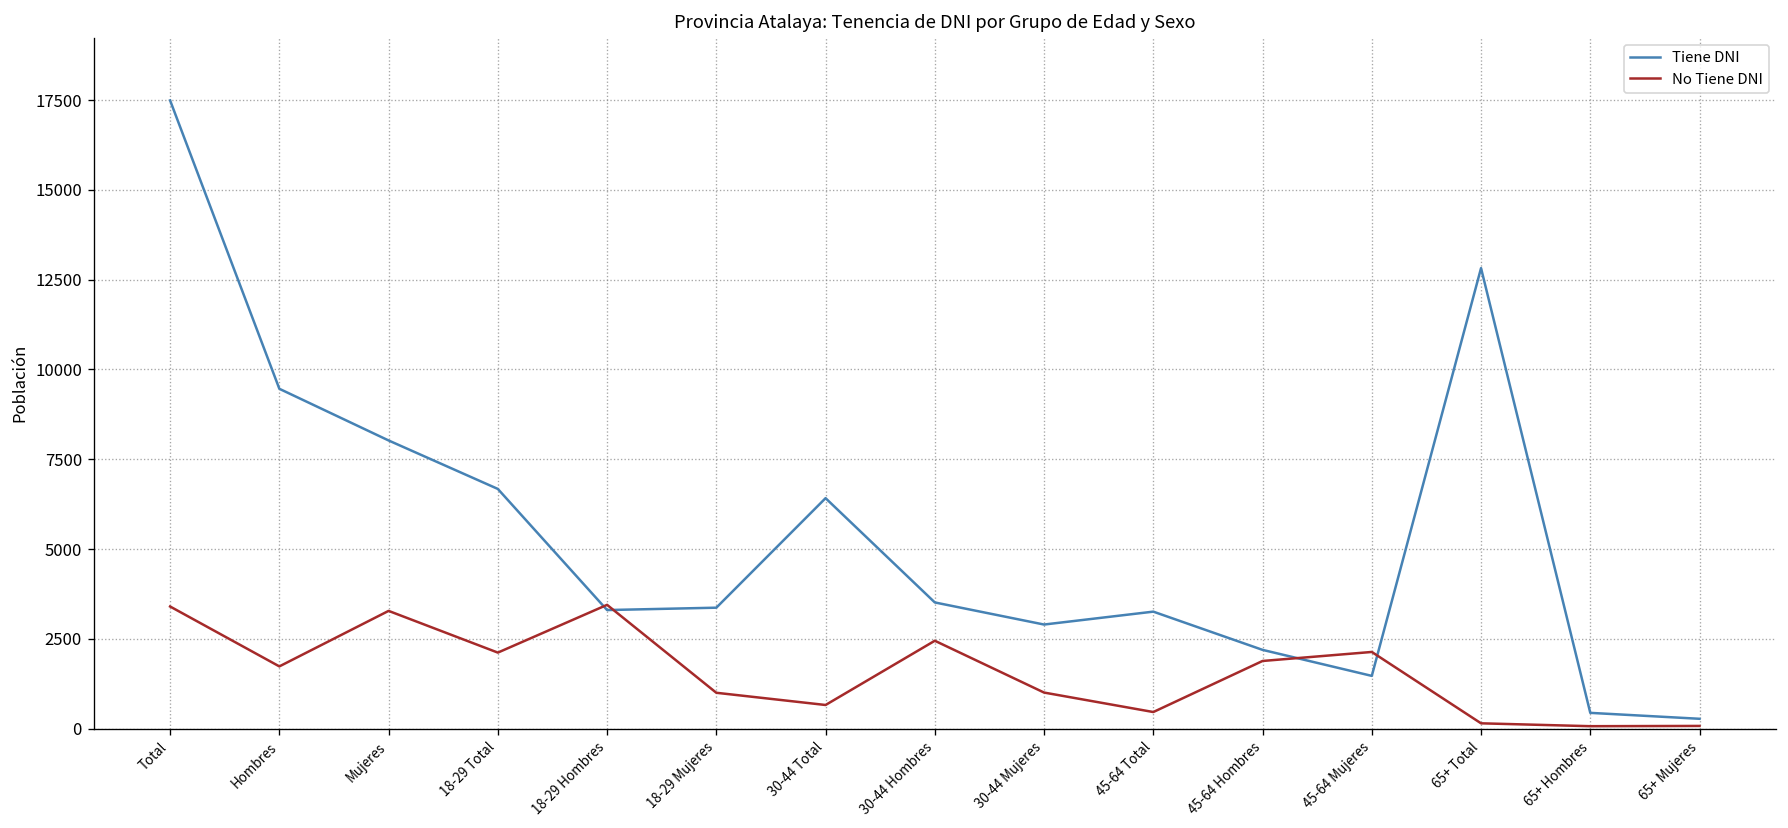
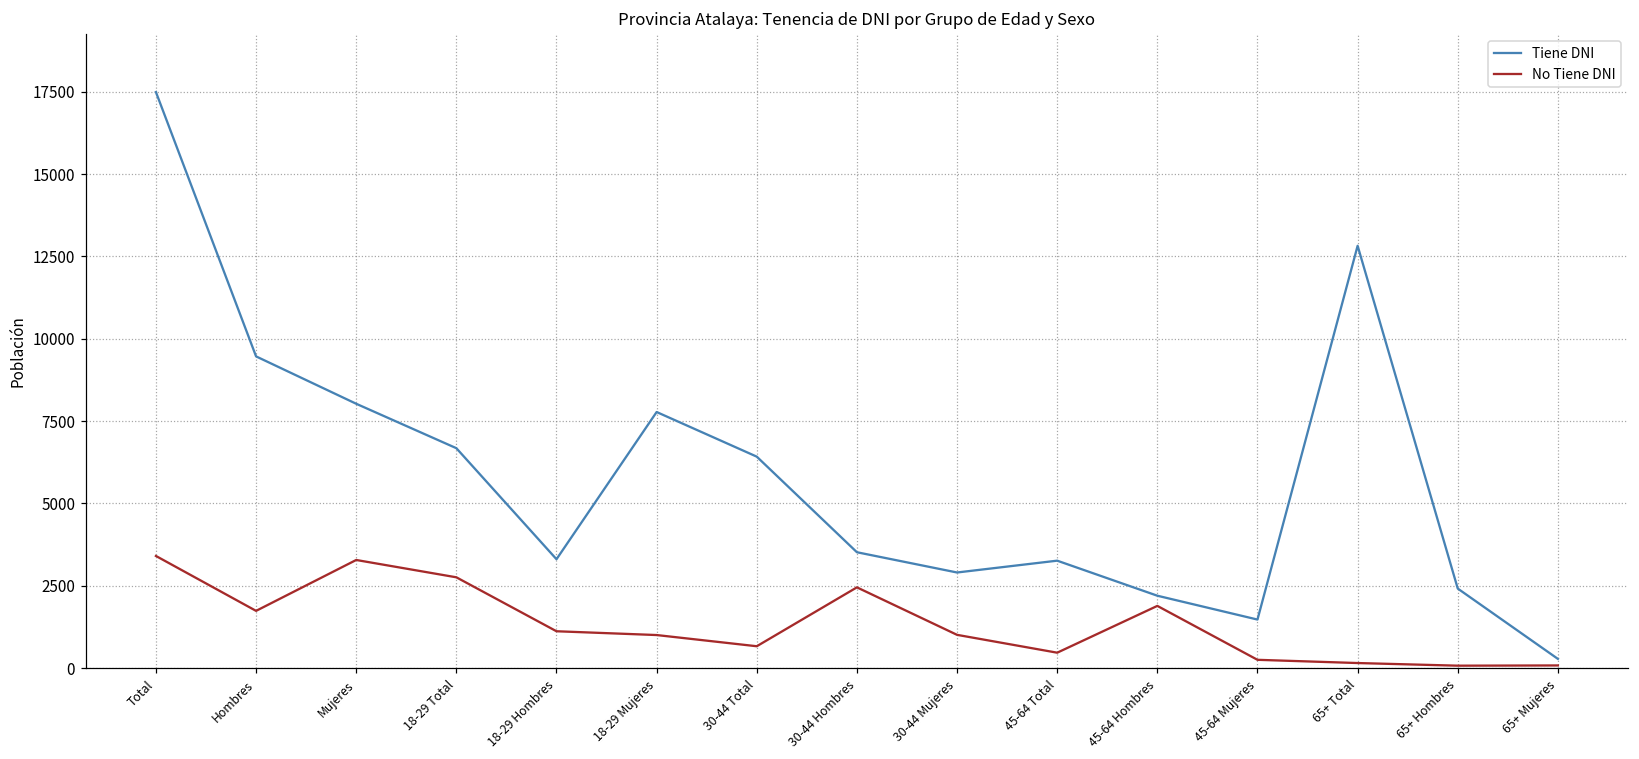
  {
    "Tiene DNI": {
      "Total": 17500,
      "Hombres": 9500,
      "Mujeres": 8000,
      "18-29 Total": 6700,
      "18-29 Hombres": 3300,
-     "18-29 Mujeres": 3400,
+     "18-29 Mujeres": 7800,
      "30-44 Total": 6400,
      "30-44 Hombres": 3500,
      "30-44 Mujeres": 2900,
      "45-64 Total": 3300,
      "45-64 Hombres": 2200,
      "45-64 Mujeres": 1500,
      "65+ Total": 12800,
-     "65+ Hombres": 400,
+     "65+ Hombres": 2400,
      "65+ Mujeres": 300
    },
    "No Tiene DNI": {
      "Total": 3400,
      "Hombres": 1700,
      "Mujeres": 3300,
-     "18-29 Total": 2100,
-     "18-29 Hombres": 3500,
+     "18-29 Total": 2800,
+     "18-29 Hombres": 1100,
      "18-29 Mujeres": 1000,
      "30-44 Total": 700,
      "30-44 Hombres": 2500,
      "30-44 Mujeres": 1000,
      "45-64 Total": 500,
      "45-64 Hombres": 1900,
-     "45-64 Mujeres": 2100,
+     "45-64 Mujeres": 300,
      "65+ Total": 200,
      "65+ Hombres": 100,
      "65+ Mujeres": 100
    }
  }
